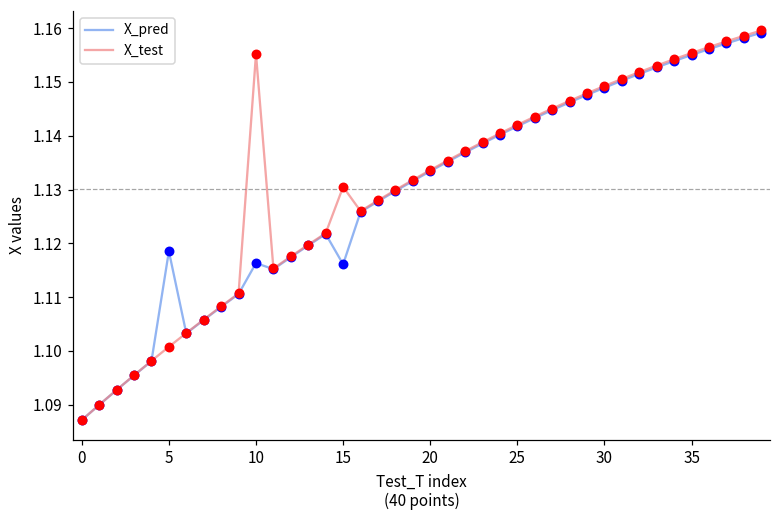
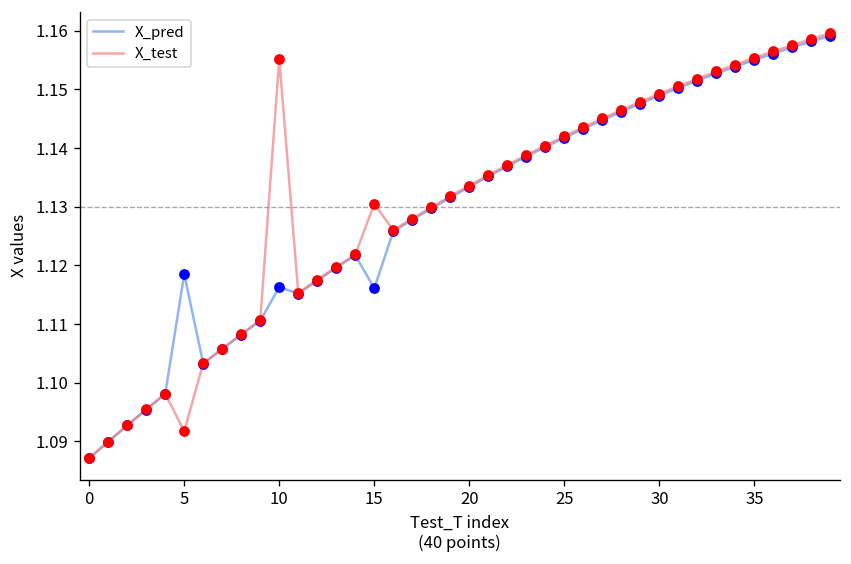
  {
    "X_pred": {
      "5": 1.119,
      "10": 1.116,
      "15": 1.116
    },
    "X_test": {
-     "5": 1.101,
+     "5": 1.092,
      "10": 1.155,
      "15": 1.130
    }
  }
